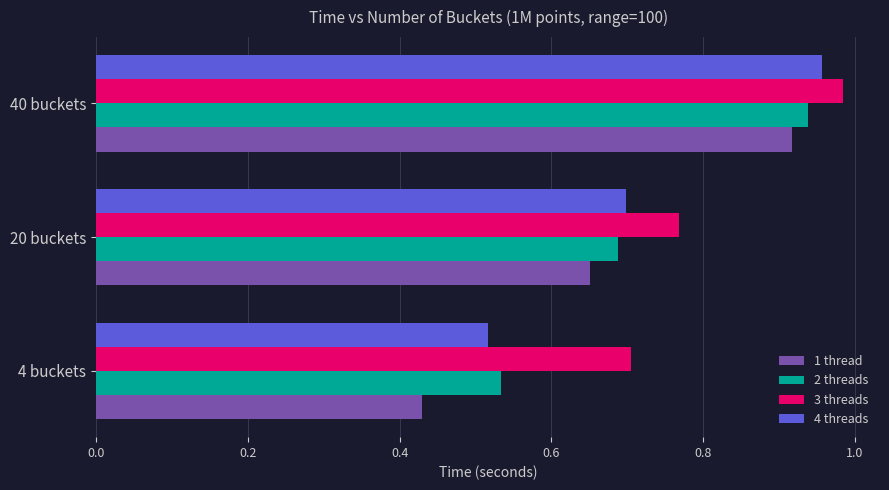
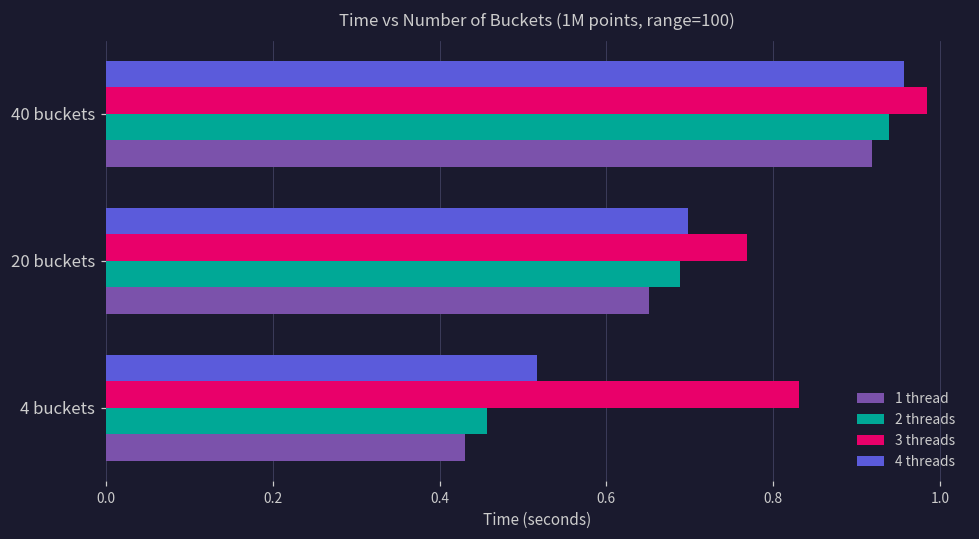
  {
    "2 threads": {
      "40 buckets": 0.94,
      "20 buckets": 0.69,
-     "4 buckets": 0.53
+     "4 buckets": 0.46
    },
    "3 threads": {
      "40 buckets": 0.98,
      "20 buckets": 0.77,
-     "4 buckets": 0.71
+     "4 buckets": 0.83
    }
  }
